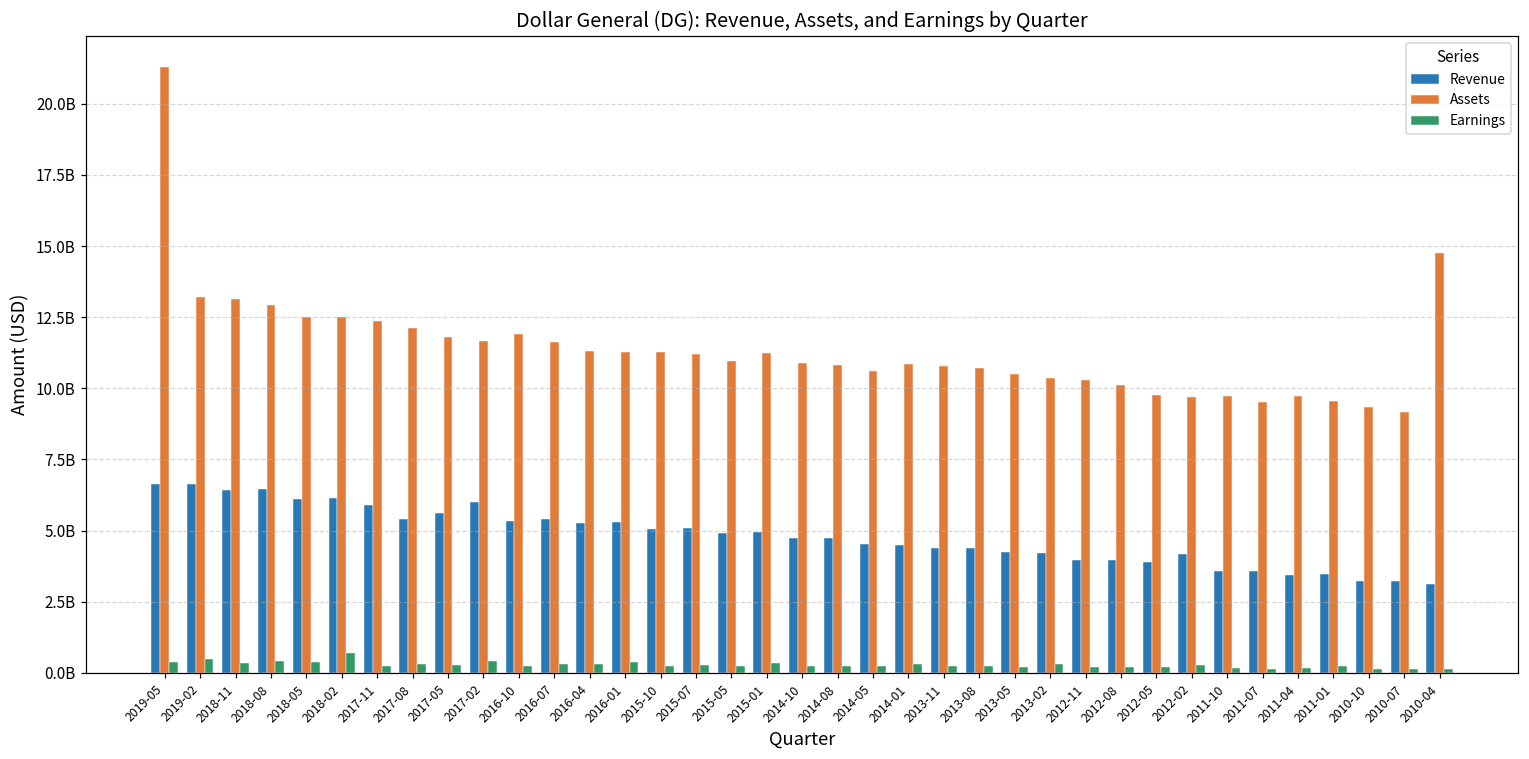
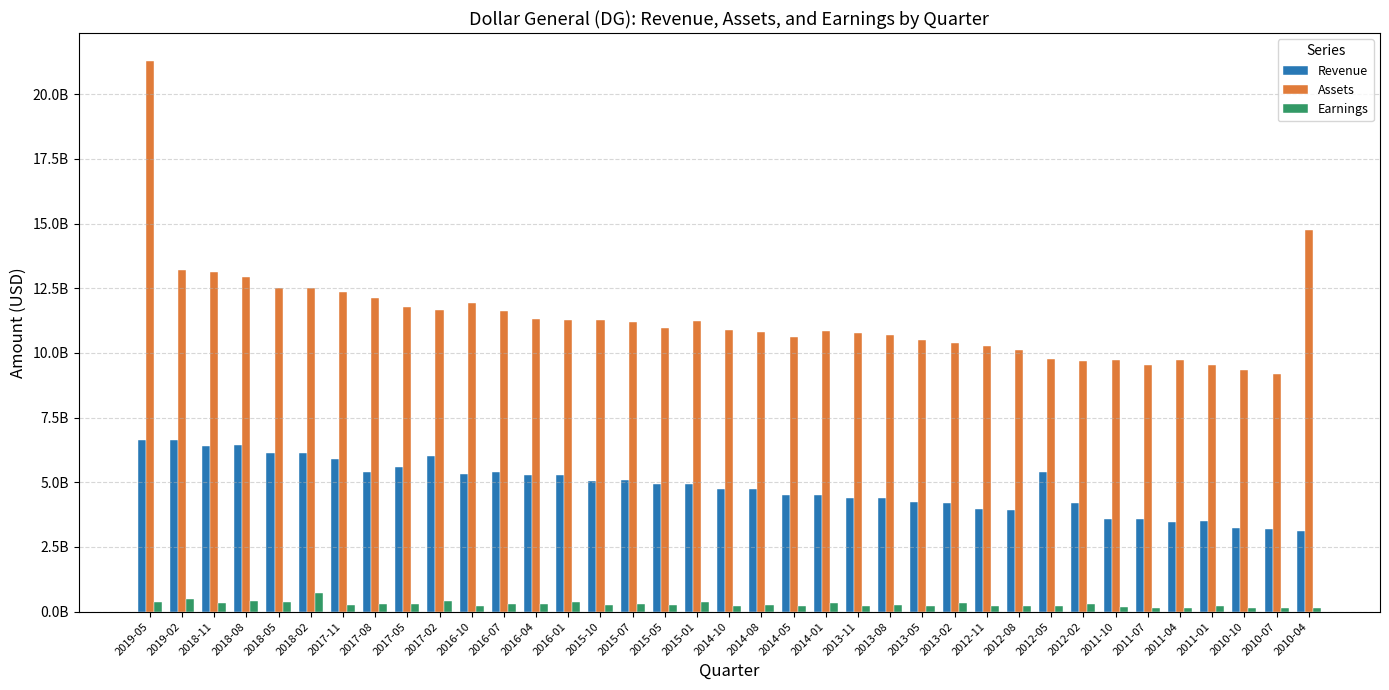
  {
    "Revenue": {
      "2019-05": 6600000000,
      "2019-02": 6600000000,
      "2018-11": 6400000000,
      "2018-08": 6400000000,
      "2018-05": 6100000000,
      "2018-02": 6100000000,
      "2017-11": 5900000000,
      "2017-08": 5400000000,
      "2017-05": 5600000000,
      "2017-02": 6000000000,
      "2016-10": 5300000000,
      "2016-07": 5400000000,
      "2016-04": 5300000000,
      "2016-01": 5300000000,
      "2015-10": 5100000000,
      "2015-07": 5100000000,
      "2015-05": 4900000000,
      "2015-01": 4900000000,
      "2014-10": 4700000000,
      "2014-08": 4700000000,
      "2014-05": 4500000000,
      "2014-01": 4500000000,
      "2013-11": 4400000000,
      "2013-08": 4400000000,
      "2013-05": 4200000000,
      "2013-02": 4200000000,
      "2012-11": 4000000000,
      "2012-08": 3900000000,
-     "2012-05": 3900000000,
+     "2012-05": 5400000000,
      "2012-02": 4200000000,
      "2011-10": 3600000000,
      "2011-07": 3600000000,
      "2011-04": 3500000000,
      "2011-01": 3500000000,
      "2010-10": 3200000000,
      "2010-07": 3200000000,
      "2010-04": 3100000000
    },
    "Assets": {
      "2019-05": 21300000000,
      "2019-02": 13200000000,
      "2018-11": 13100000000,
      "2018-08": 12900000000,
      "2018-05": 12500000000,
      "2018-02": 12500000000,
      "2017-11": 12400000000,
      "2017-08": 12100000000,
      "2017-05": 11800000000,
      "2017-02": 11700000000,
      "2016-10": 11900000000,
      "2016-07": 11600000000,
      "2016-04": 11300000000,
      "2016-01": 11300000000,
      "2015-10": 11300000000,
      "2015-07": 11200000000,
      "2015-05": 11000000000,
      "2015-01": 11200000000,
      "2014-10": 10900000000,
      "2014-08": 10800000000,
      "2014-05": 10600000000,
      "2014-01": 10900000000,
      "2013-11": 10800000000,
      "2013-08": 10700000000,
      "2013-05": 10500000000,
      "2013-02": 10400000000,
      "2012-11": 10300000000,
      "2012-08": 10100000000,
      "2012-05": 9800000000,
      "2012-02": 9700000000,
      "2011-10": 9700000000,
      "2011-07": 9500000000,
      "2011-04": 9700000000,
      "2011-01": 9500000000,
      "2010-10": 9300000000,
      "2010-07": 9200000000,
      "2010-04": 14800000000
    },
    "Earnings": {
      "2019-05": 400000000,
      "2019-02": 500000000,
      "2018-11": 300000000,
      "2018-08": 400000000,
      "2018-05": 400000000,
      "2018-02": 700000000,
      "2017-11": 300000000,
      "2017-08": 300000000,
      "2017-05": 300000000,
      "2017-02": 400000000,
      "2016-10": 200000000,
      "2016-07": 300000000,
      "2016-04": 300000000,
      "2016-01": 400000000,
      "2015-10": 300000000,
      "2015-07": 300000000,
      "2015-05": 300000000,
      "2015-01": 400000000,
      "2014-10": 200000000,
      "2014-08": 300000000,
      "2014-05": 200000000,
      "2014-01": 300000000,
      "2013-11": 200000000,
      "2013-08": 200000000,
      "2013-05": 200000000,
      "2013-02": 300000000,
      "2012-11": 200000000,
      "2012-08": 200000000,
      "2012-05": 200000000,
      "2012-02": 300000000,
      "2011-10": 200000000,
      "2011-07": 100000000,
      "2011-04": 200000000,
      "2011-01": 200000000,
      "2010-10": 100000000,
      "2010-07": 100000000,
      "2010-04": 100000000
    }
  }
